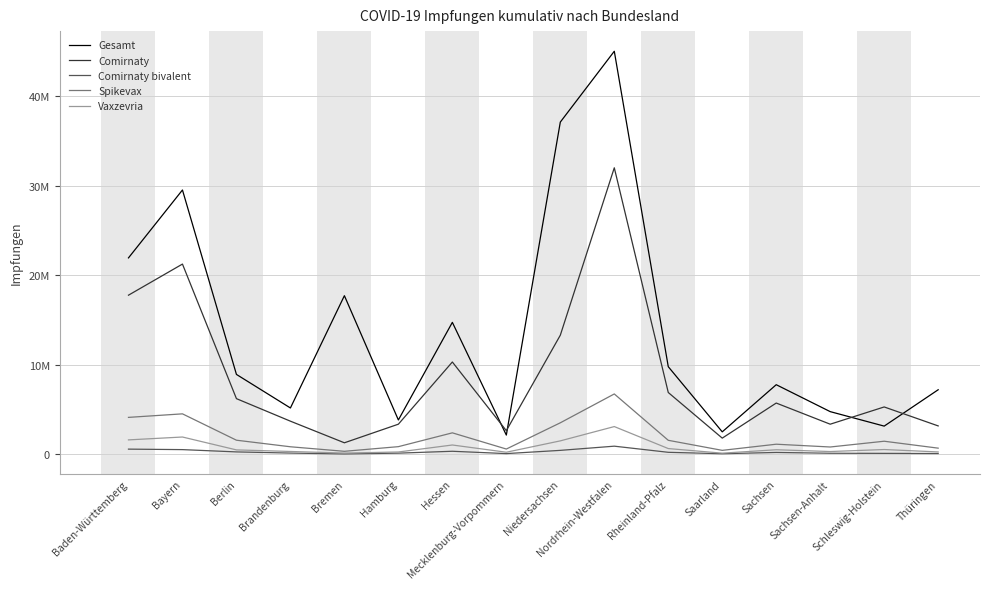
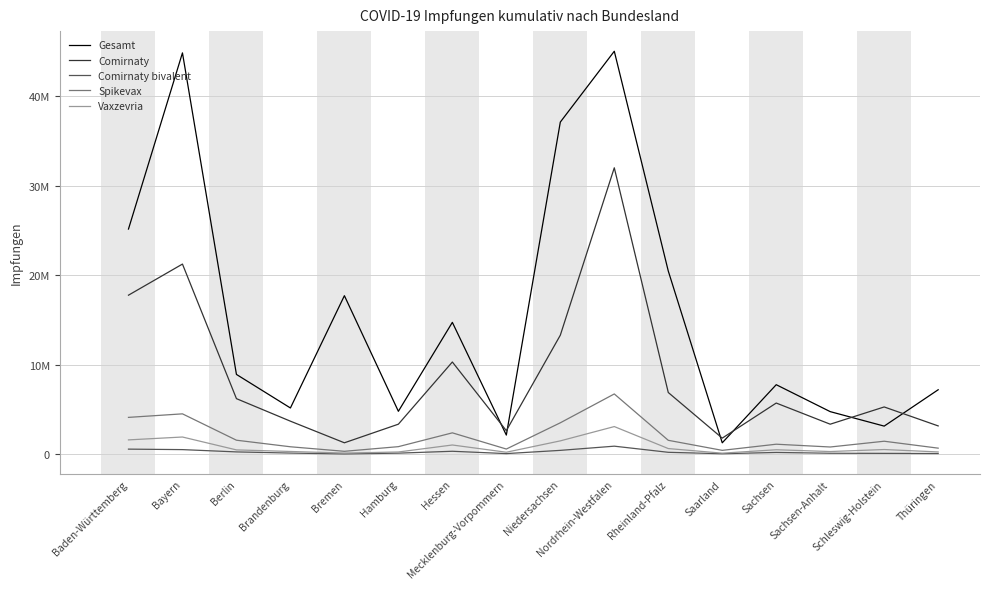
  {
    "Gesamt": {
-     "Baden-Württemberg": 22000000,
-     "Bayern": 30000000,
+     "Baden-Württemberg": 25000000,
+     "Bayern": 45000000,
      "Berlin": 9000000,
      "Brandenburg": 5000000,
      "Bremen": 18000000,
-     "Hamburg": 4000000,
+     "Hamburg": 5000000,
      "Hessen": 15000000,
      "Mecklenburg-Vorpommern": 2000000,
      "Niedersachsen": 37000000,
      "Nordrhein-Westfalen": 45000000,
-     "Rheinland-Pfalz": 10000000,
-     "Saarland": 2000000,
+     "Rheinland-Pfalz": 20000000,
+     "Saarland": 1000000,
      "Sachsen": 8000000,
      "Sachsen-Anhalt": 5000000,
      "Schleswig-Holstein": 3000000,
      "Thüringen": 7000000
    }
  }
